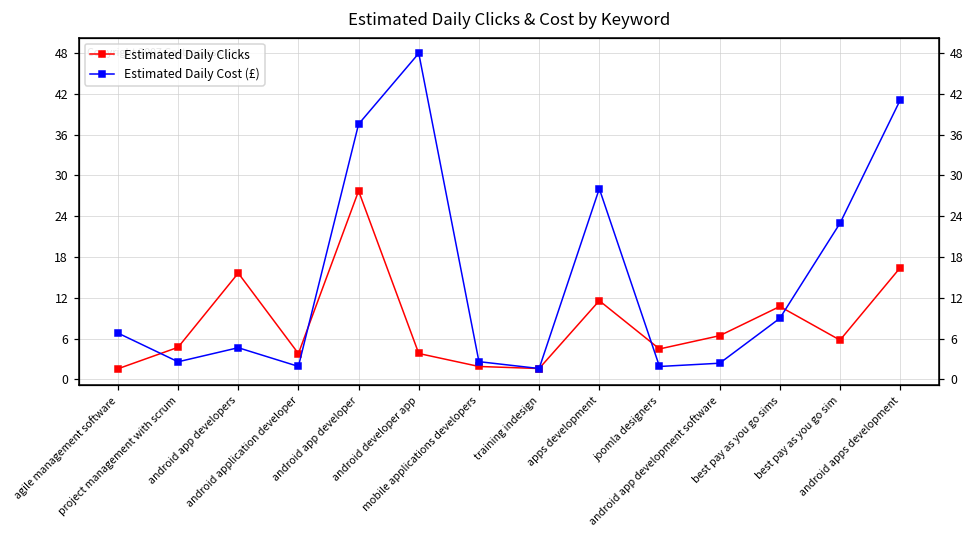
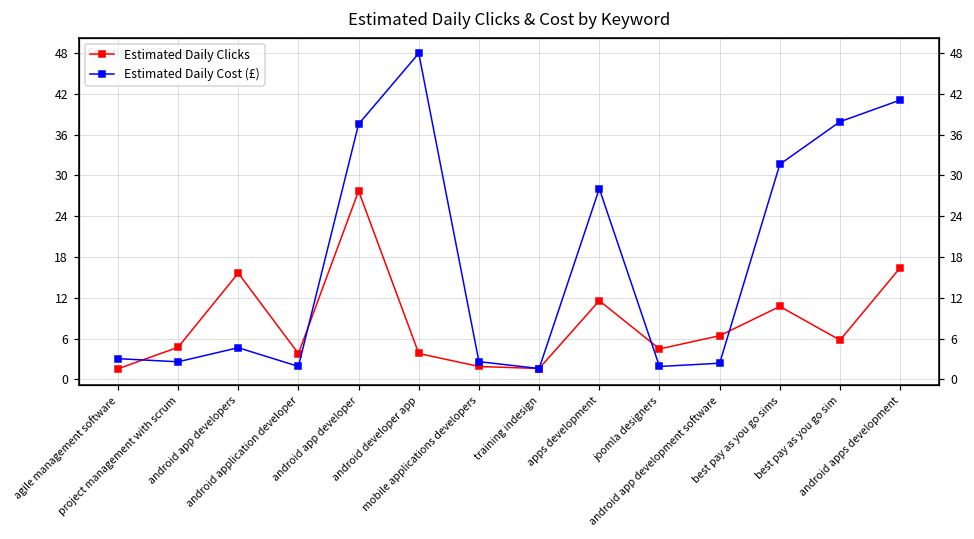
  {
    "Estimated Daily Clicks": {
      "agile management software": 2,
      "project management with scrum": 5,
      "android app developers": 16,
      "android application developer": 4,
      "android app developer": 28,
      "android developer app": 4,
      "mobile applications developers": 2,
      "apps development": 12,
      "joomla designers": 4,
      "android app development software": 6,
      "best pay as you go sims": 11,
      "best pay as you go sim": 6,
      "android apps development": 16
    },
    "Estimated Daily Cost (£)": {
-     "agile management software": 7,
+     "agile management software": 3,
      "project management with scrum": 3,
      "android app developers": 5,
      "android application developer": 2,
      "android app developer": 38,
      "android developer app": 48,
      "mobile applications developers": 3,
      "apps development": 28,
      "joomla designers": 2,
      "android app development software": 2,
-     "best pay as you go sims": 9,
-     "best pay as you go sim": 23,
+     "best pay as you go sims": 32,
+     "best pay as you go sim": 38,
      "android apps development": 41
    }
  }
